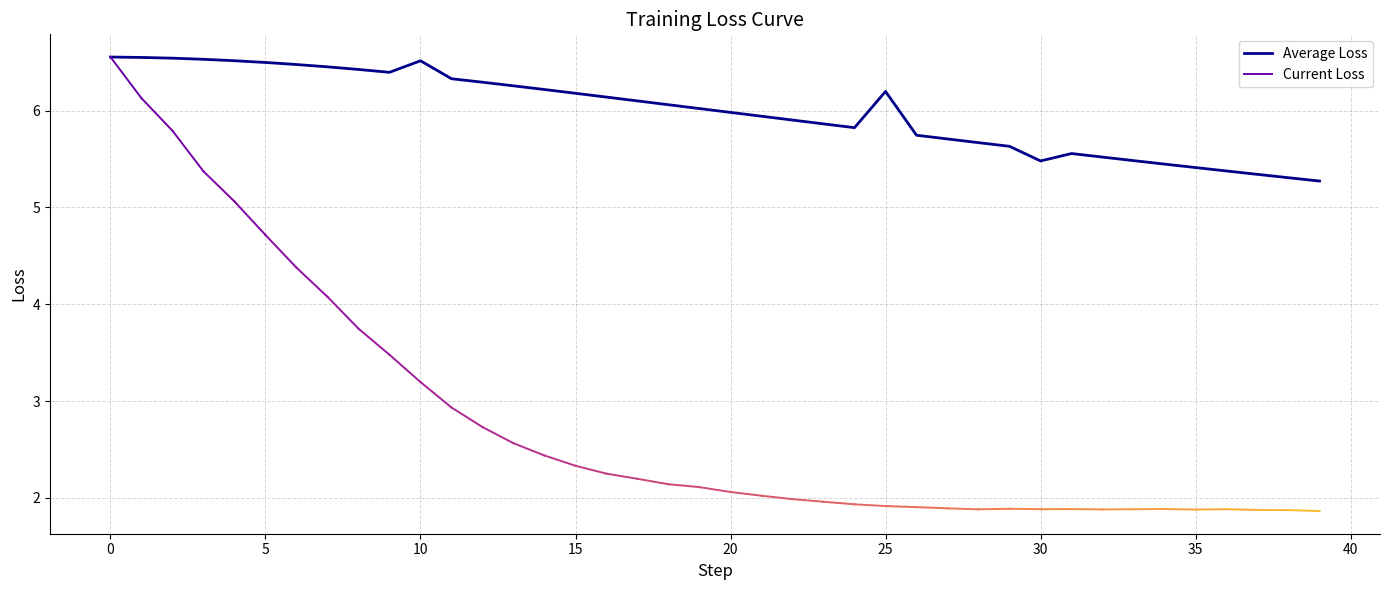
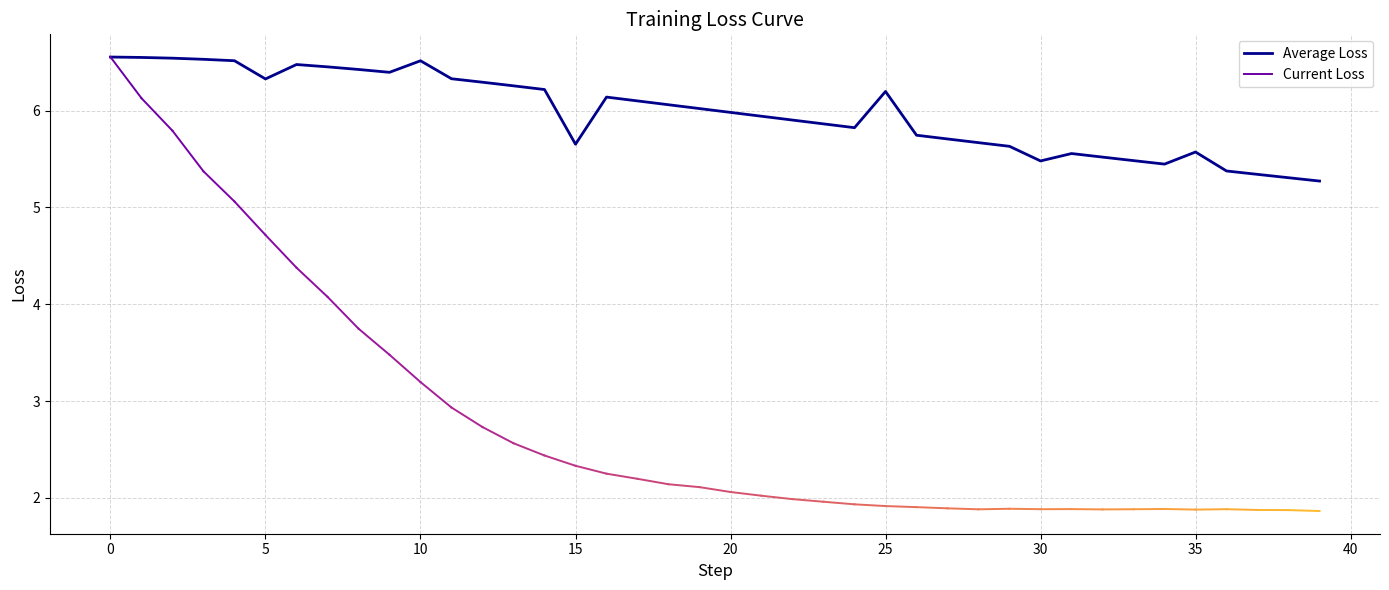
  {
    "Average Loss": {
-     "5": 6.5,
+     "5": 6.3,
      "10": 6.5,
-     "15": 6.2,
+     "15": 5.7,
      "20": 6.0,
      "25": 6.2,
      "30": 5.5,
-     "35": 5.4
+     "35": 5.6
    }
  }
